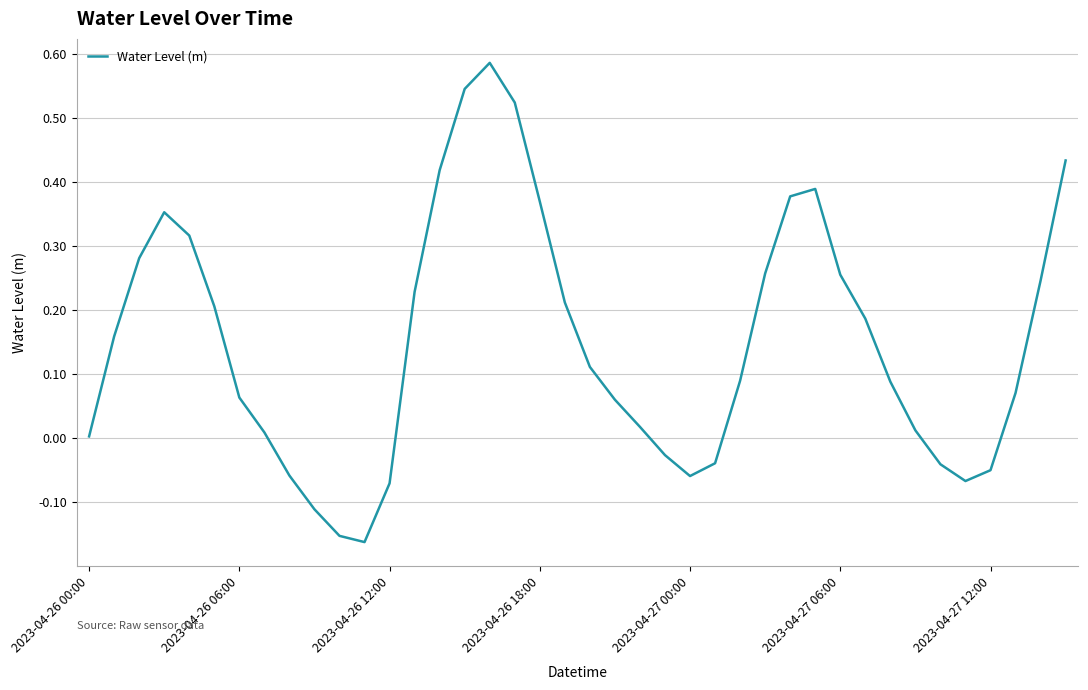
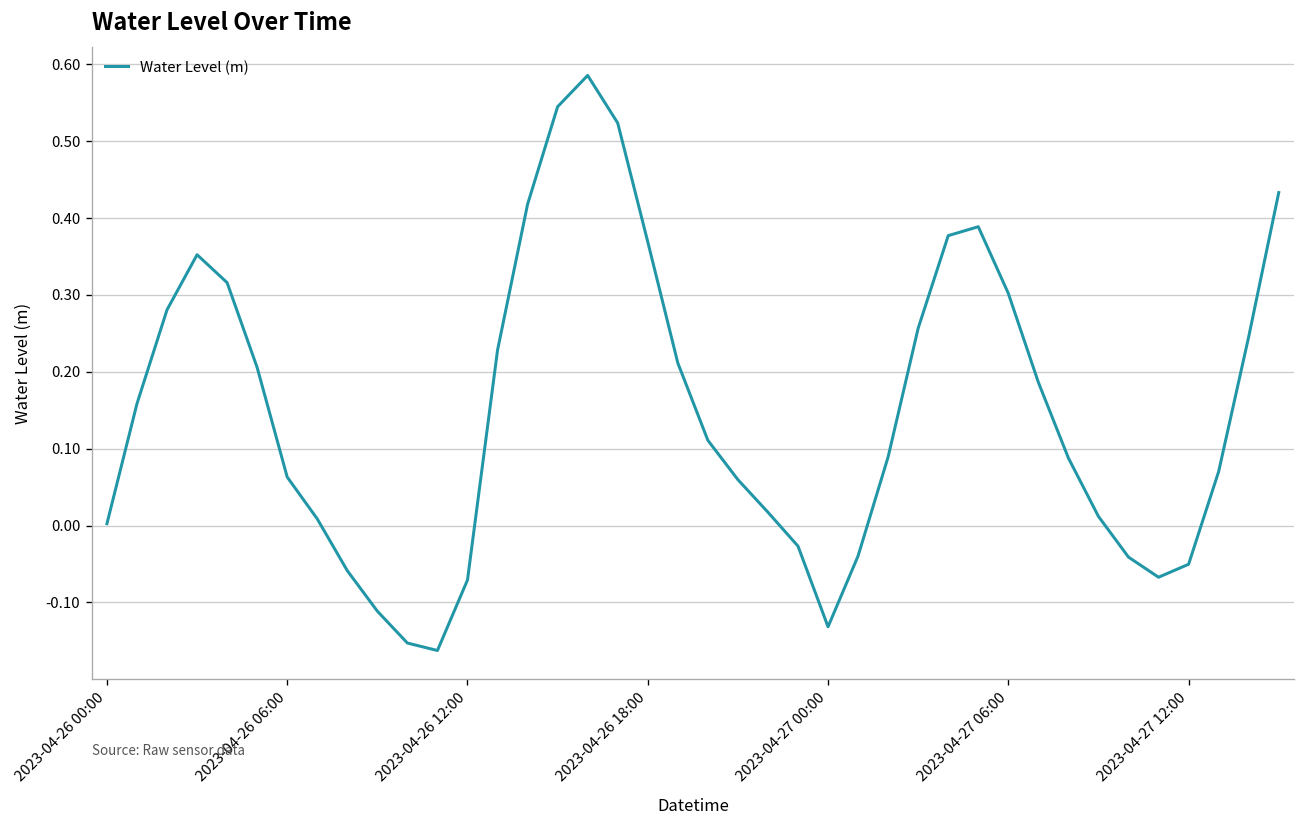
  {
    "2023-04-26 00:00": 0.00,
    "2023-04-26 06:00": 0.06,
    "2023-04-26 12:00": -0.07,
    "2023-04-26 18:00": 0.37,
-   "2023-04-27 00:00": -0.06,
-   "2023-04-27 06:00": 0.25,
+   "2023-04-27 00:00": -0.13,
+   "2023-04-27 06:00": 0.30,
    "2023-04-27 12:00": -0.05
  }
